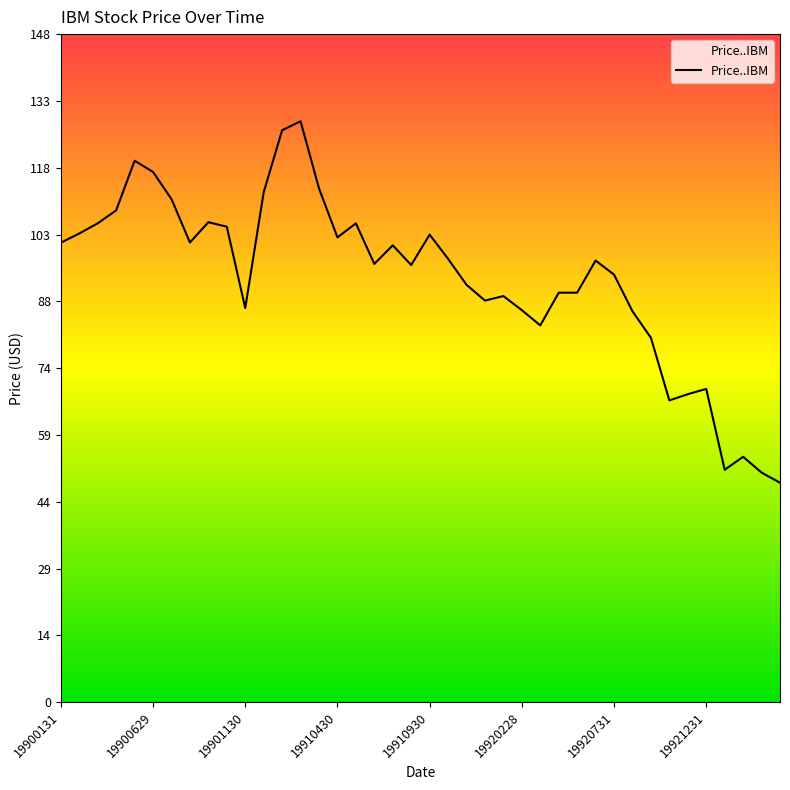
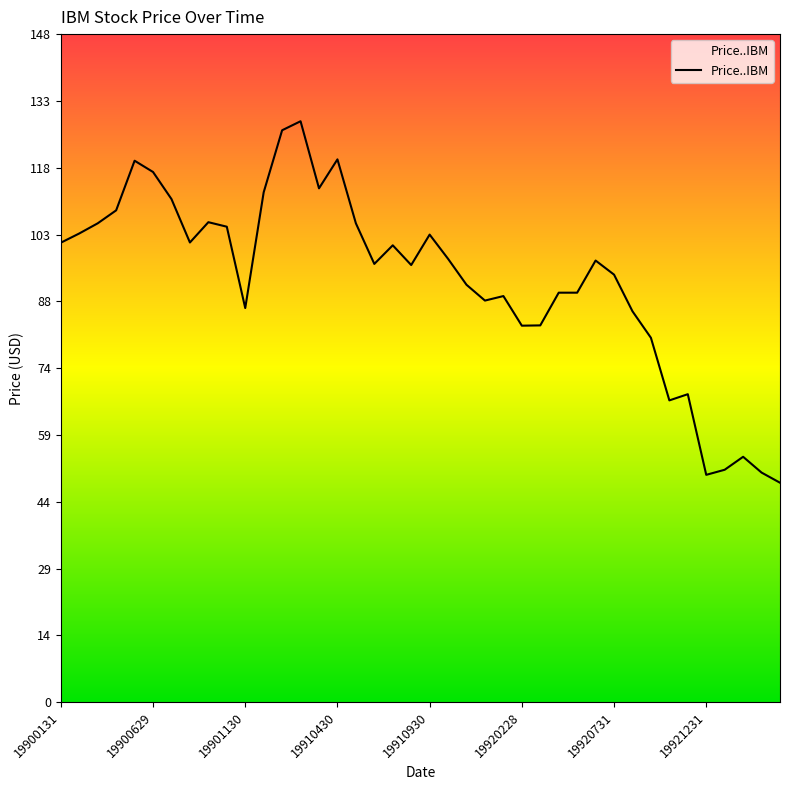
  {
    "19900131": 102,
    "19900629": 118,
    "19901130": 87,
-   "19910430": 103,
+   "19910430": 120,
    "19910930": 104,
-   "19920228": 87,
+   "19920228": 83,
    "19920731": 95,
-   "19921231": 69
+   "19921231": 50
  }
